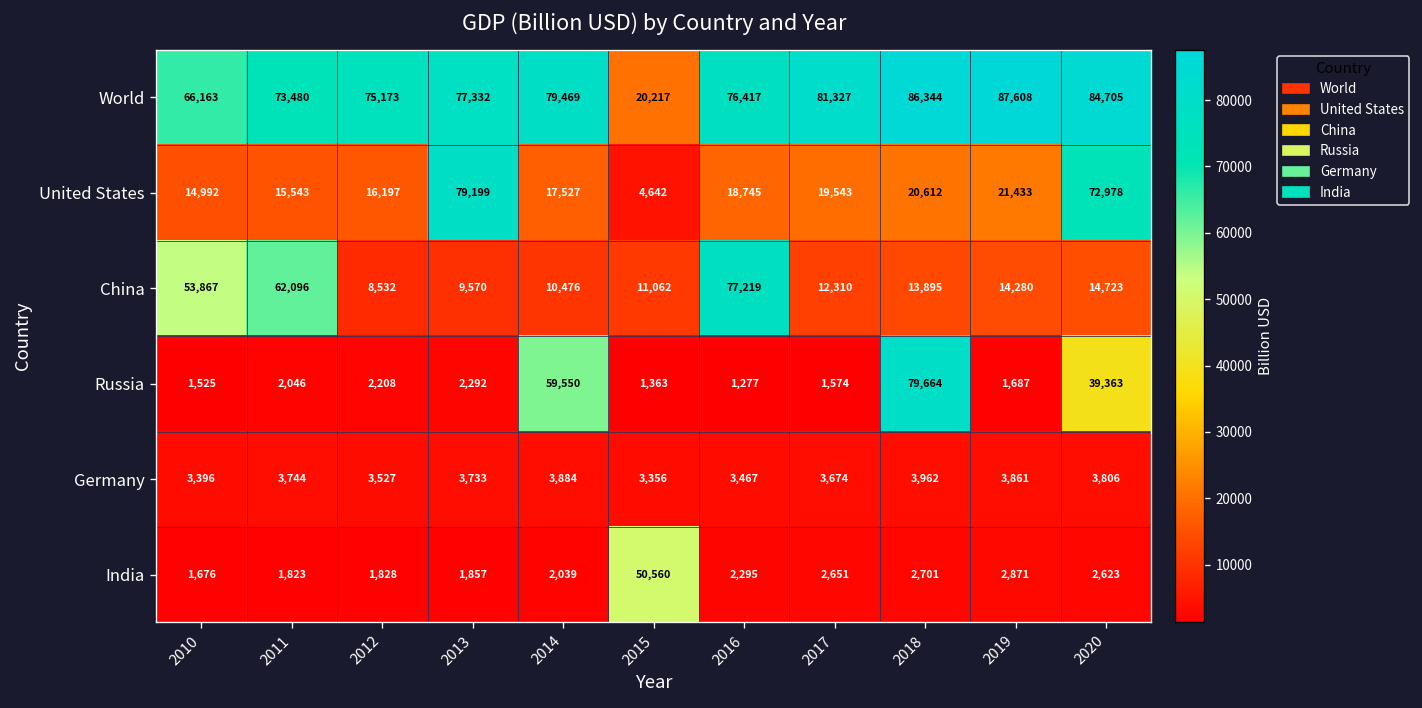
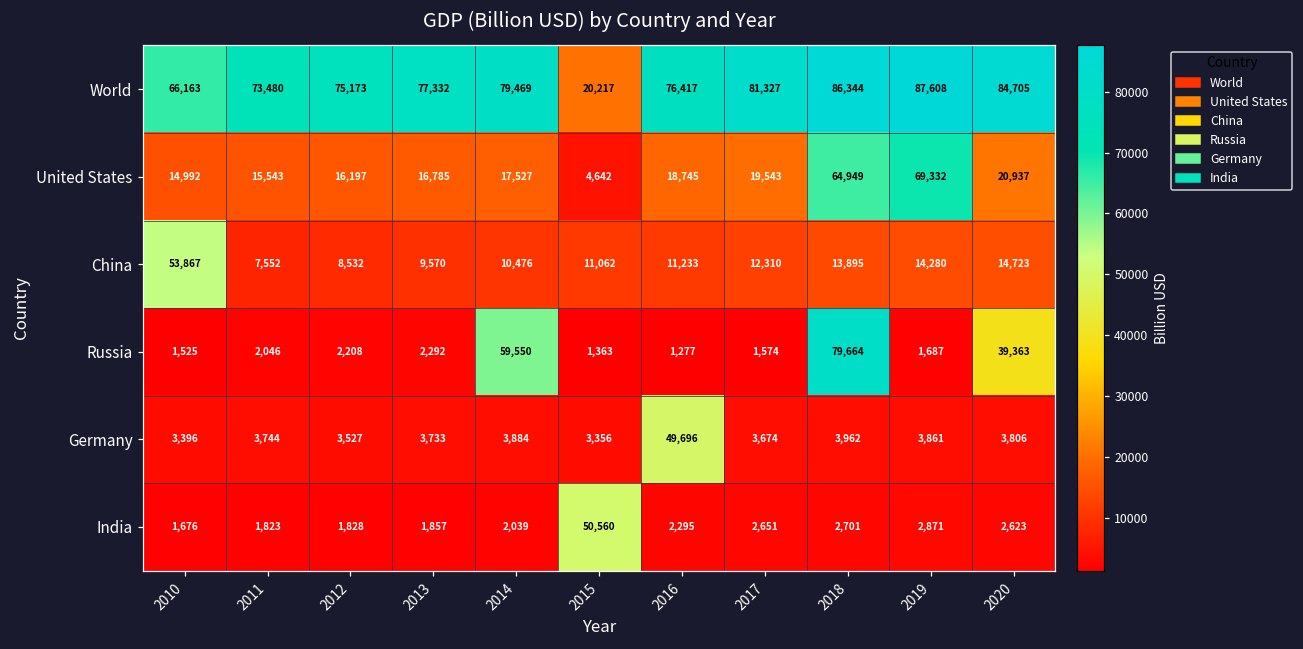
  {
    "World": {
      "2010": "66,163",
      "2011": "73,480",
      "2012": "75,173",
      "2013": "77,332",
      "2014": "79,469",
      "2015": "20,217",
      "2016": "76,417",
      "2017": "81,327",
      "2018": "86,344",
      "2019": "87,608",
      "2020": "84,705"
    },
    "United States": {
      "2010": "14,992",
      "2011": "15,543",
      "2012": "16,197",
-     "2013": "79,199",
+     "2013": "16,785",
      "2014": "17,527",
      "2015": "4,642",
      "2016": "18,745",
      "2017": "19,543",
-     "2018": "20,612",
-     "2019": "21,433",
-     "2020": "72,978"
+     "2018": "64,949",
+     "2019": "69,332",
+     "2020": "20,937"
    },
    "China": {
      "2010": "53,867",
-     "2011": "62,096",
+     "2011": "7,552",
      "2012": "8,532",
      "2013": "9,570",
      "2014": "10,476",
      "2015": "11,062",
-     "2016": "77,219",
+     "2016": "11,233",
      "2017": "12,310",
      "2018": "13,895",
      "2019": "14,280",
      "2020": "14,723"
    },
    "Russia": {
      "2010": "1,525",
      "2011": "2,046",
      "2012": "2,208",
      "2013": "2,292",
      "2014": "59,550",
      "2015": "1,363",
      "2016": "1,277",
      "2017": "1,574",
      "2018": "79,664",
      "2019": "1,687",
      "2020": "39,363"
    },
    "Germany": {
      "2010": "3,396",
      "2011": "3,744",
      "2012": "3,527",
      "2013": "3,733",
      "2014": "3,884",
      "2015": "3,356",
-     "2016": "3,467",
+     "2016": "49,696",
      "2017": "3,674",
      "2018": "3,962",
      "2019": "3,861",
      "2020": "3,806"
    },
    "India": {
      "2010": "1,676",
      "2011": "1,823",
      "2012": "1,828",
      "2013": "1,857",
      "2014": "2,039",
      "2015": "50,560",
      "2016": "2,295",
      "2017": "2,651",
      "2018": "2,701",
      "2019": "2,871",
      "2020": "2,623"
    }
  }
